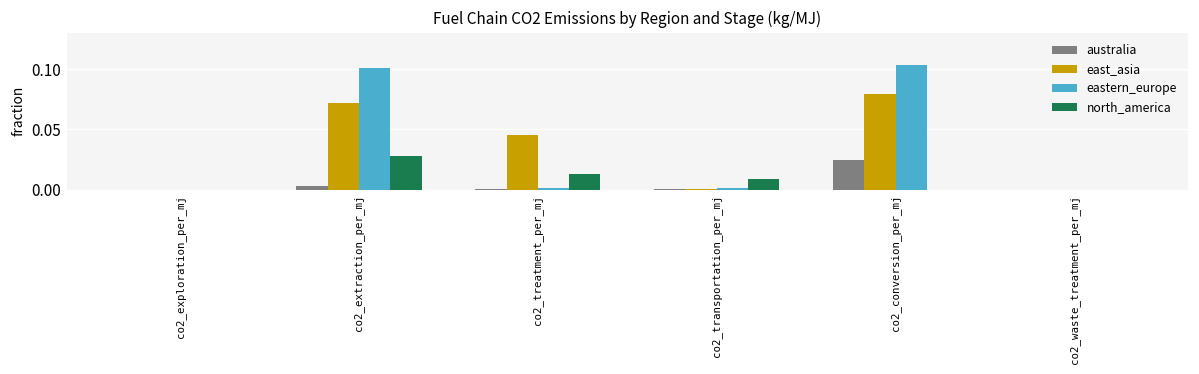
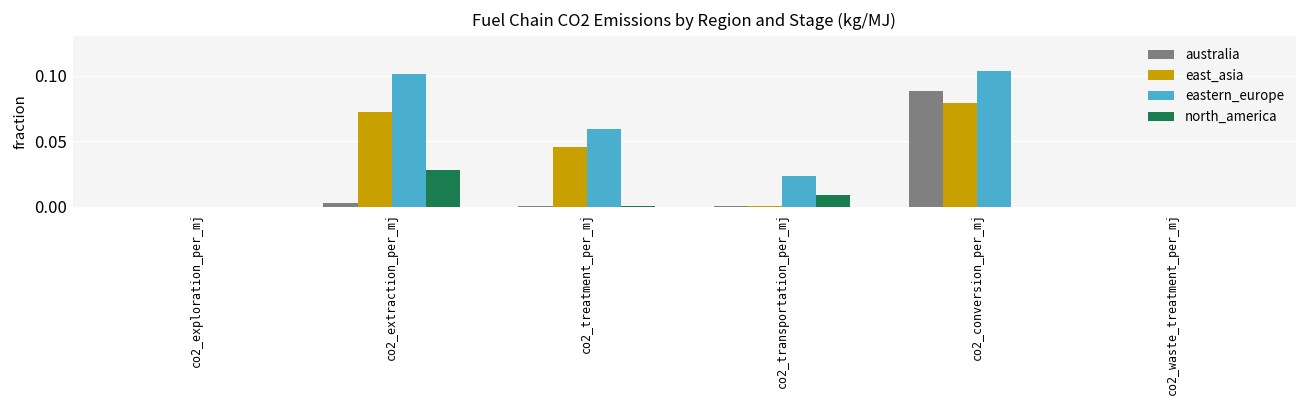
  {
    "australia": {
      "co2_exploration_per_mj": 0.000,
      "co2_extraction_per_mj": 0.003,
-     "co2_conversion_per_mj": 0.024,
+     "co2_conversion_per_mj": 0.088,
      "co2_waste_treatment_per_mj": 0.000
    },
    "east_asia": {
      "co2_exploration_per_mj": 0.000,
      "co2_extraction_per_mj": 0.072,
      "co2_treatment_per_mj": 0.046,
      "co2_conversion_per_mj": 0.079,
      "co2_waste_treatment_per_mj": 0.000
    },
    "eastern_europe": {
      "co2_exploration_per_mj": 0.000,
      "co2_extraction_per_mj": 0.101,
-     "co2_treatment_per_mj": 0.002,
-     "co2_transportation_per_mj": 0.001,
+     "co2_treatment_per_mj": 0.059,
+     "co2_transportation_per_mj": 0.024,
      "co2_conversion_per_mj": 0.104,
      "co2_waste_treatment_per_mj": 0.000
    },
    "north_america": {
      "co2_exploration_per_mj": 0.000,
      "co2_extraction_per_mj": 0.028,
-     "co2_treatment_per_mj": 0.013,
+     "co2_treatment_per_mj": 0.001,
      "co2_transportation_per_mj": 0.009,
      "co2_conversion_per_mj": 0.000,
      "co2_waste_treatment_per_mj": 0.000
    }
  }
